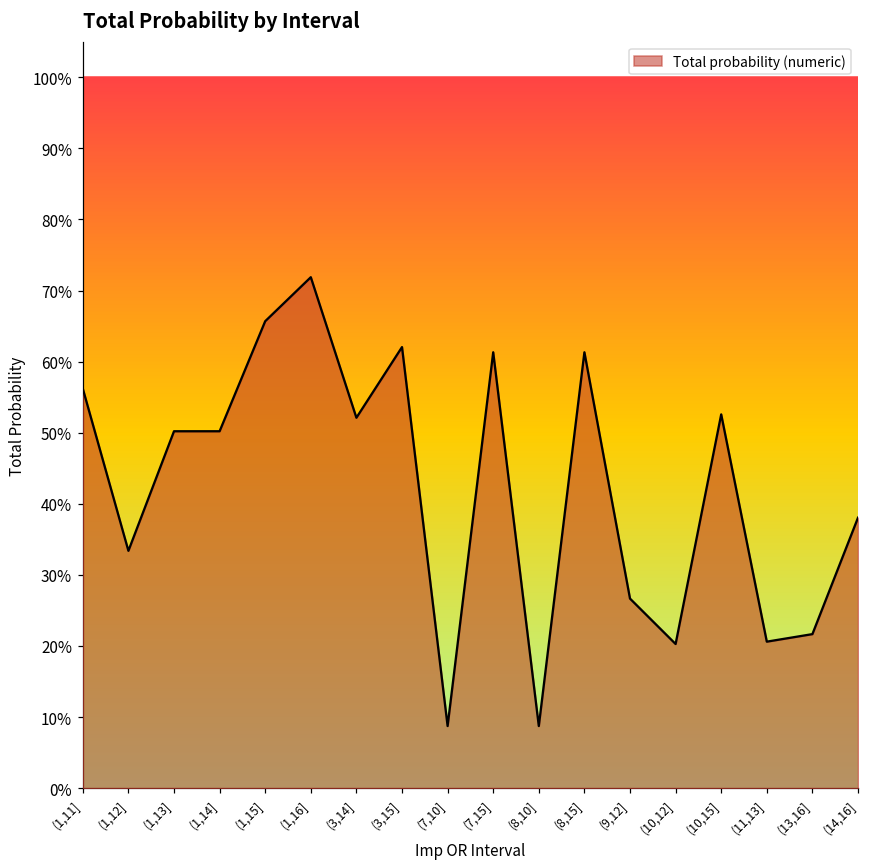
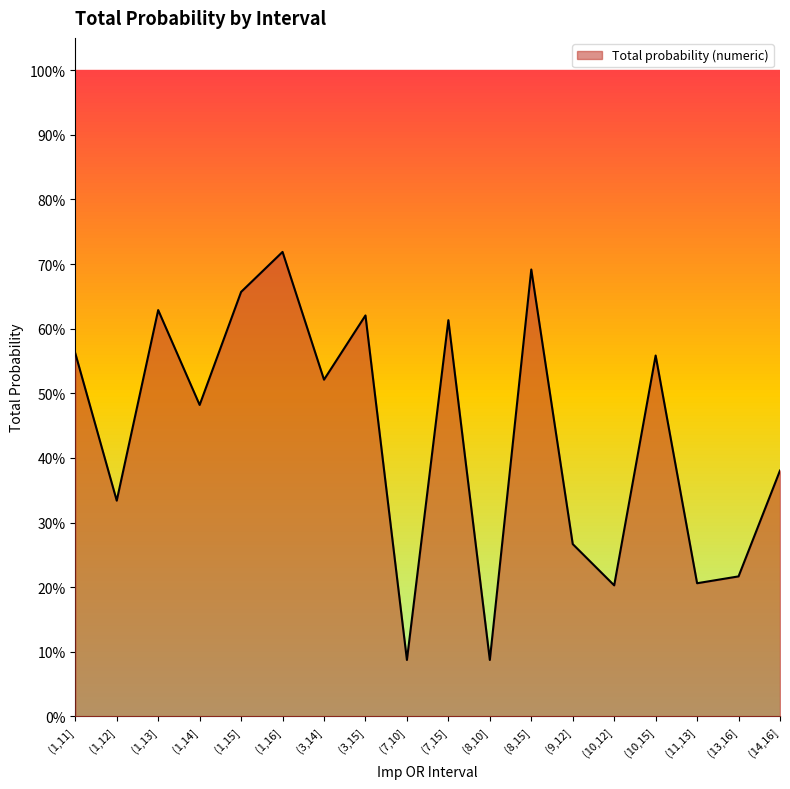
  {
    "(1,11]": "56%",
    "(1,12]": "33%",
-   "(1,13]": "50%",
-   "(1,14]": "50%",
+   "(1,13]": "63%",
+   "(1,14]": "48%",
    "(1,15]": "66%",
    "(1,16]": "72%",
    "(3,14]": "52%",
    "(3,15]": "62%",
    "(7,10]": "9%",
    "(7,15]": "61%",
    "(8,10]": "9%",
-   "(8,15]": "61%",
+   "(8,15]": "69%",
    "(9,12]": "27%",
    "(10,12]": "20%",
-   "(10,15]": "53%",
+   "(10,15]": "56%",
    "(11,13]": "21%",
    "(13,16]": "22%",
    "(14,16]": "38%"
  }
